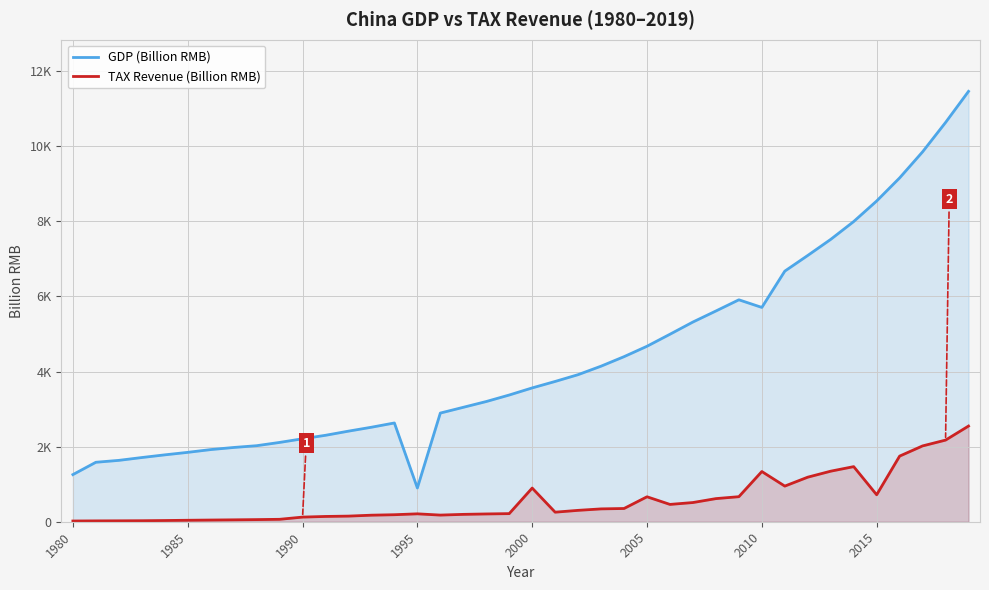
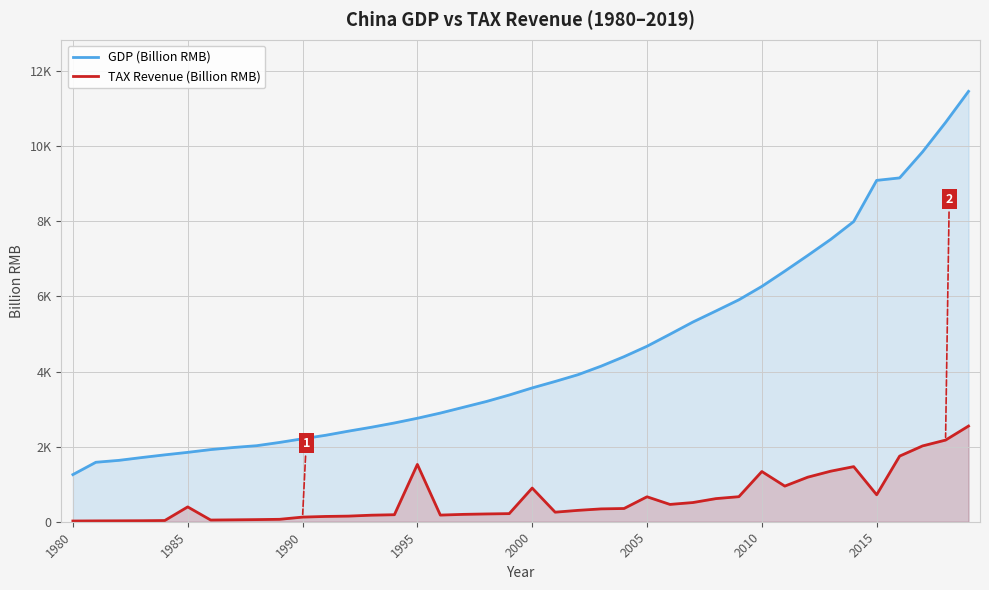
  {
    "GDP (Billion RMB)": {
      "1980": 1300,
      "1985": 1800,
-     "1995": 900,
+     "1995": 2800,
      "2000": 3600,
      "2005": 4700,
-     "2010": 5700,
-     "2015": 8500
+     "2010": 6300,
+     "2015": 9100
    },
    "TAX Revenue (Billion RMB)": {
      "1980": 0,
-     "1985": 0,
+     "1985": 400,
      "1990": 100,
-     "1995": 200,
+     "1995": 1500,
      "2000": 900,
      "2005": 700,
      "2010": 1300,
      "2015": 700
    }
  }
